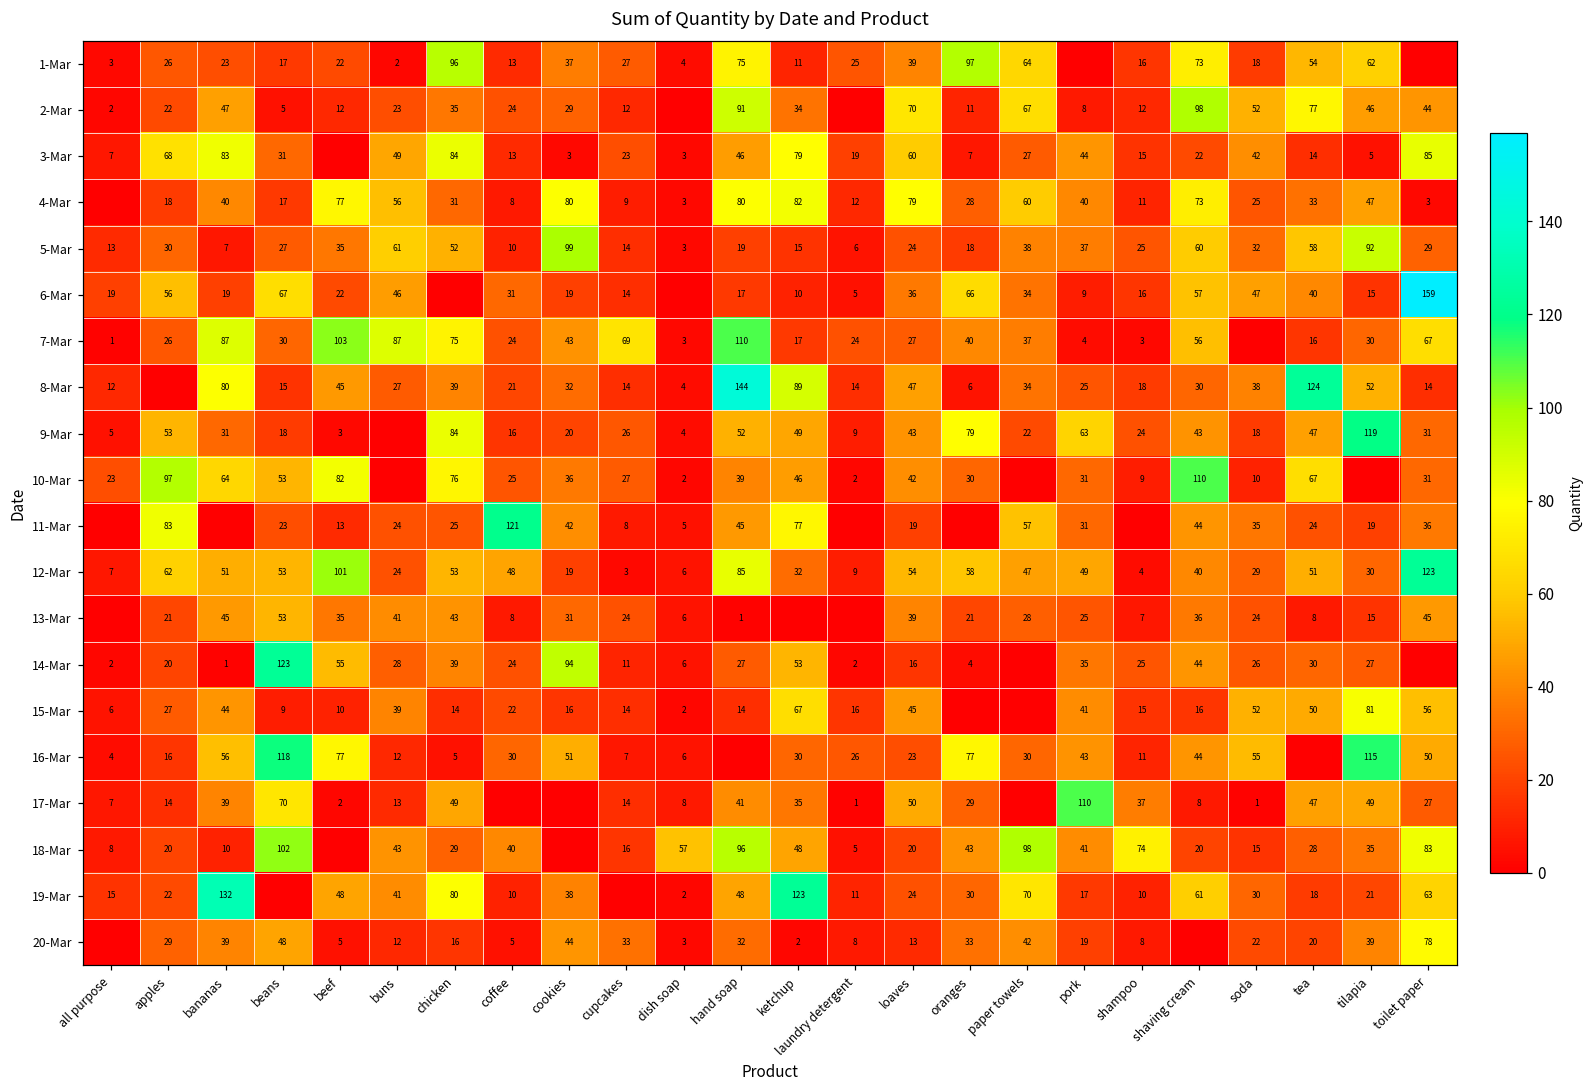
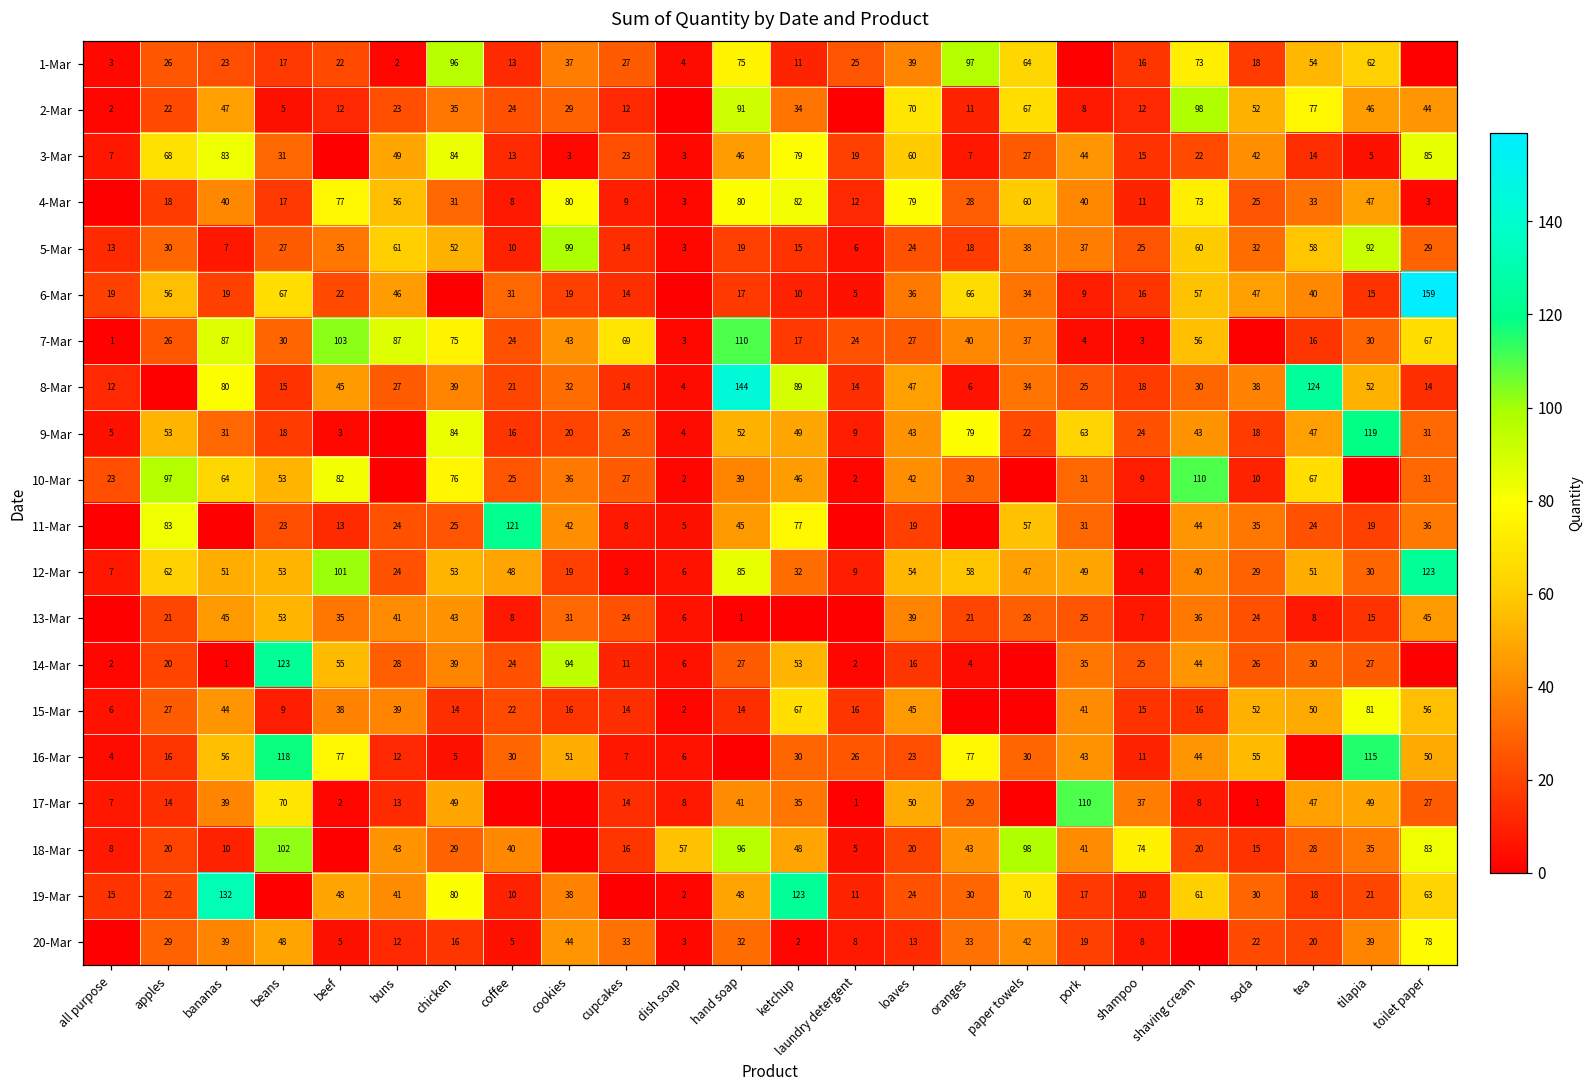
  {
    "15-Mar": {
      "all purpose": 6,
      "apples": 27,
      "bananas": 44,
      "beans": 9,
-     "beef": 10,
+     "beef": 38,
      "buns": 39,
      "chicken": 14,
      "coffee": 22,
      "cookies": 16,
      "cupcakes": 14,
      "dish soap": 2,
      "hand soap": 14,
      "ketchup": 67,
      "laundry detergent": 16,
      "loaves": 45,
      "pork": 41,
      "shampoo": 15,
      "shaving cream": 16,
      "soda": 52,
      "tea": 50,
      "tilapia": 81,
      "toilet paper": 56
    }
  }
